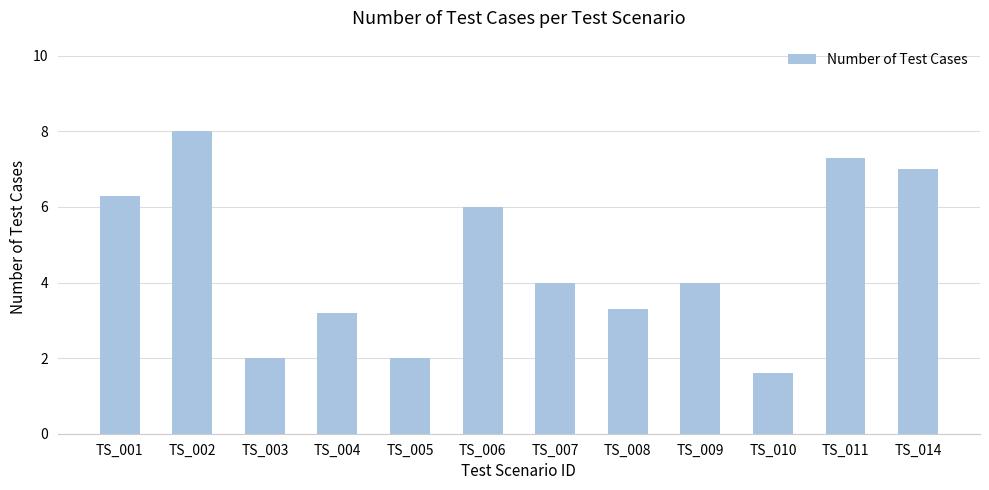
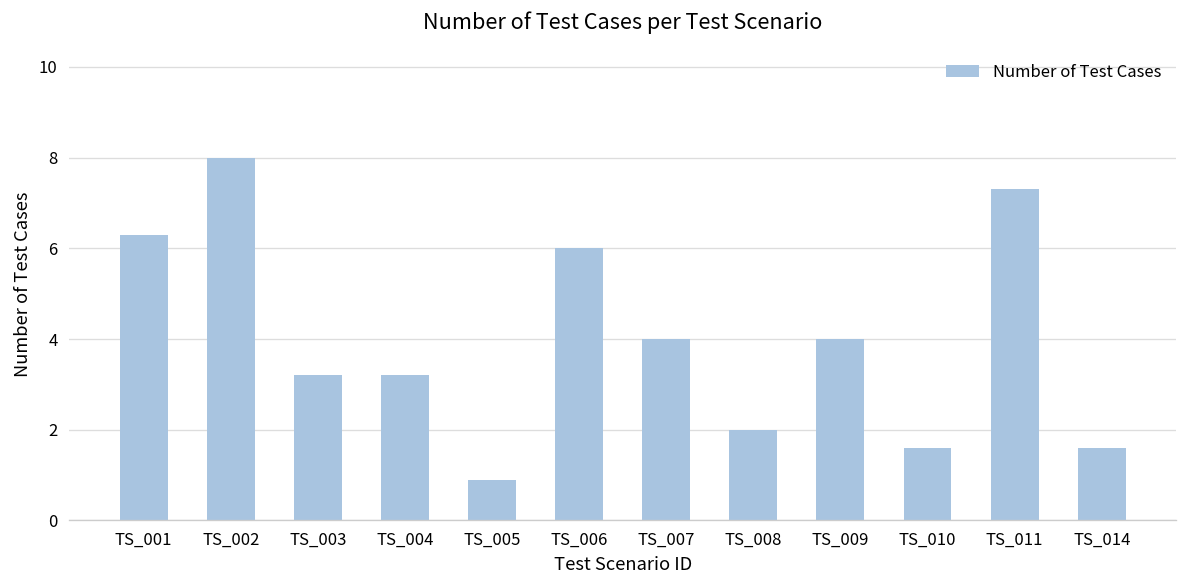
  {
    "TS_001": 6.3,
    "TS_002": 8.0,
-   "TS_003": 2.0,
+   "TS_003": 3.2,
    "TS_004": 3.2,
-   "TS_005": 2.0,
+   "TS_005": 0.9,
    "TS_006": 6.0,
    "TS_007": 4.0,
-   "TS_008": 3.3,
+   "TS_008": 2.0,
    "TS_009": 4.0,
    "TS_010": 1.6,
    "TS_011": 7.3,
-   "TS_014": 7.0
+   "TS_014": 1.6
  }
